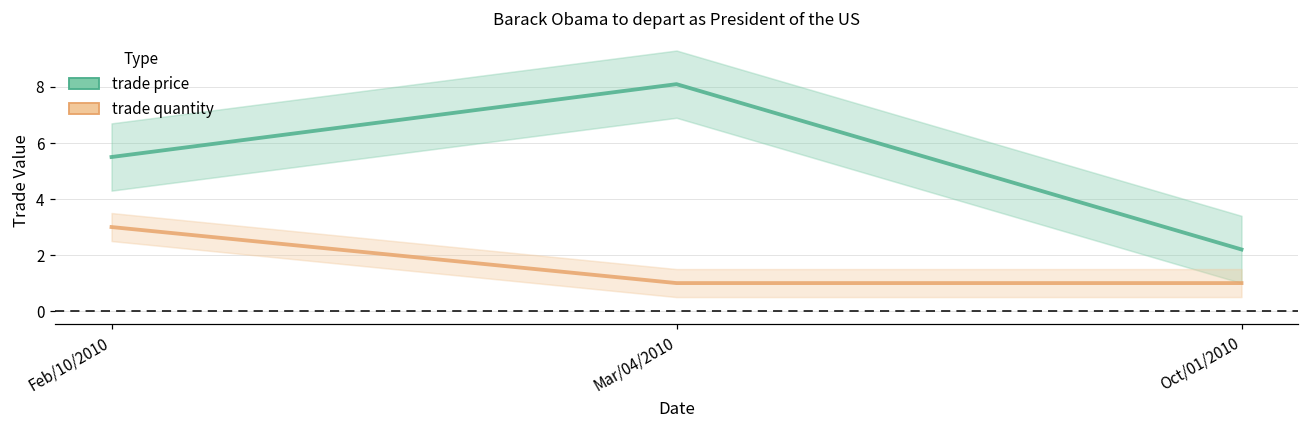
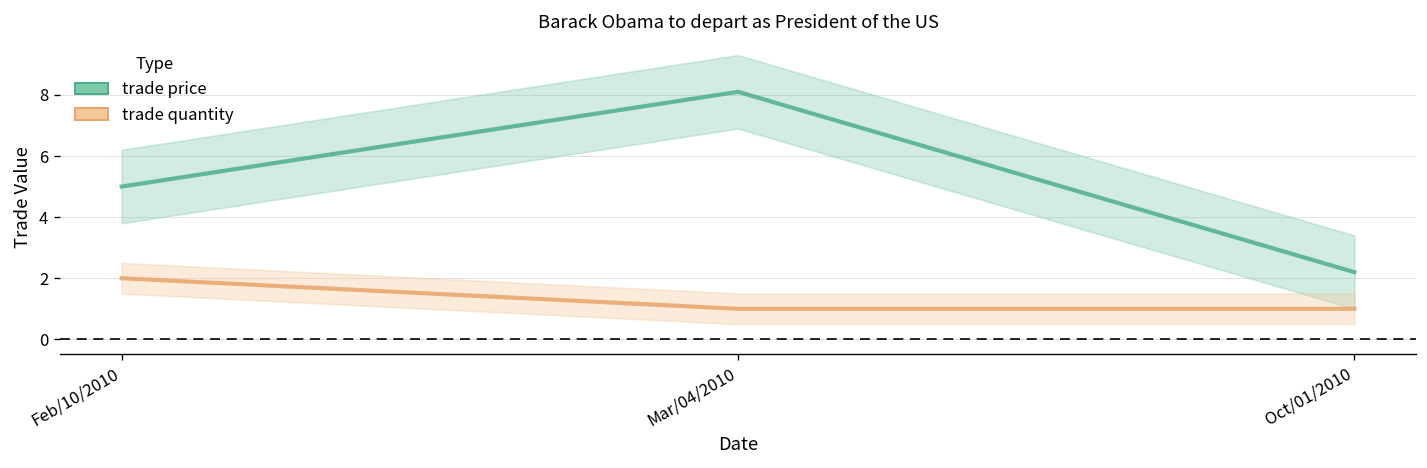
  {
    "trade price": {
-     "Feb/10/2010": 5.5,
+     "Feb/10/2010": 5.0,
      "Mar/04/2010": 8.1,
      "Oct/01/2010": 2.2
    },
    "trade quantity": {
-     "Feb/10/2010": 3,
+     "Feb/10/2010": 2,
      "Mar/04/2010": 1,
      "Oct/01/2010": 1
    }
  }
